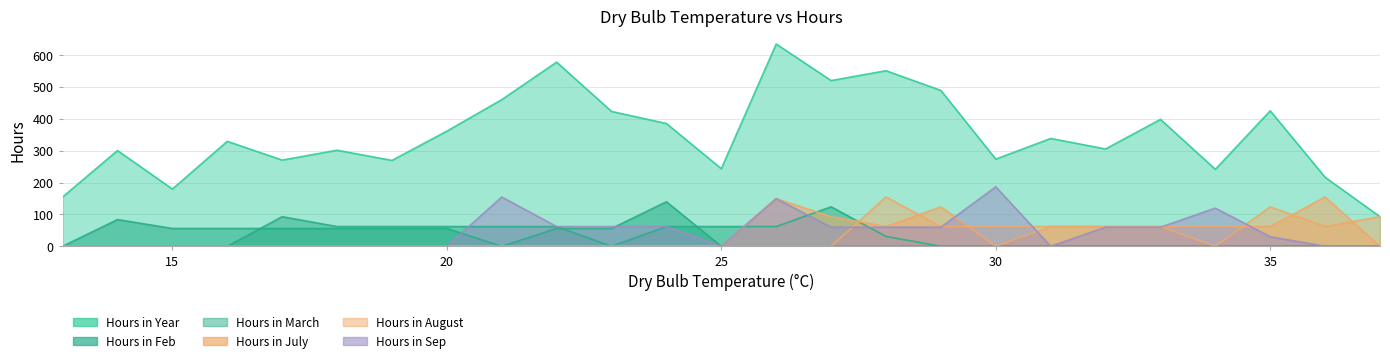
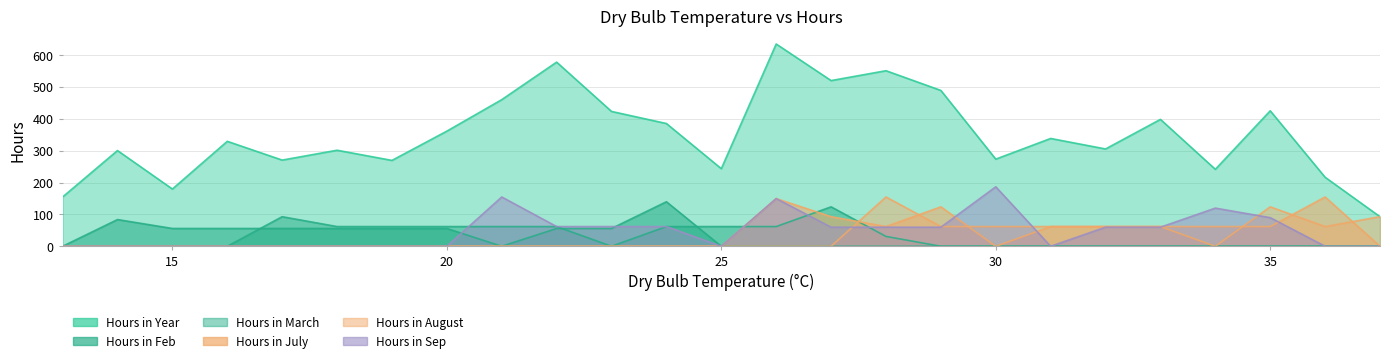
  {
    "Hours in Sep": {
      "30": 190,
-     "35": 30
+     "35": 90
    }
  }
